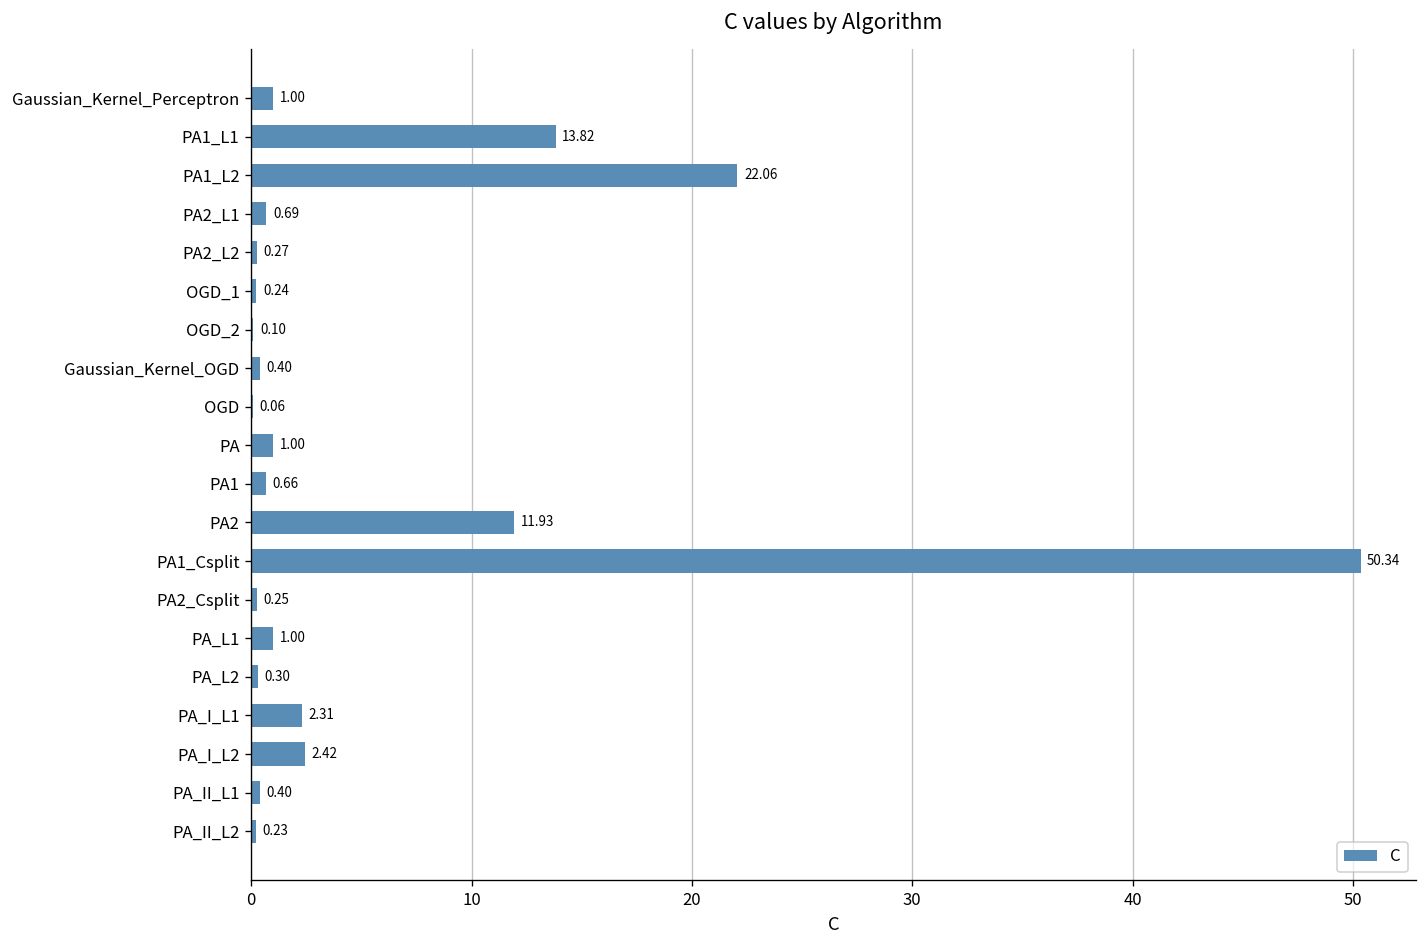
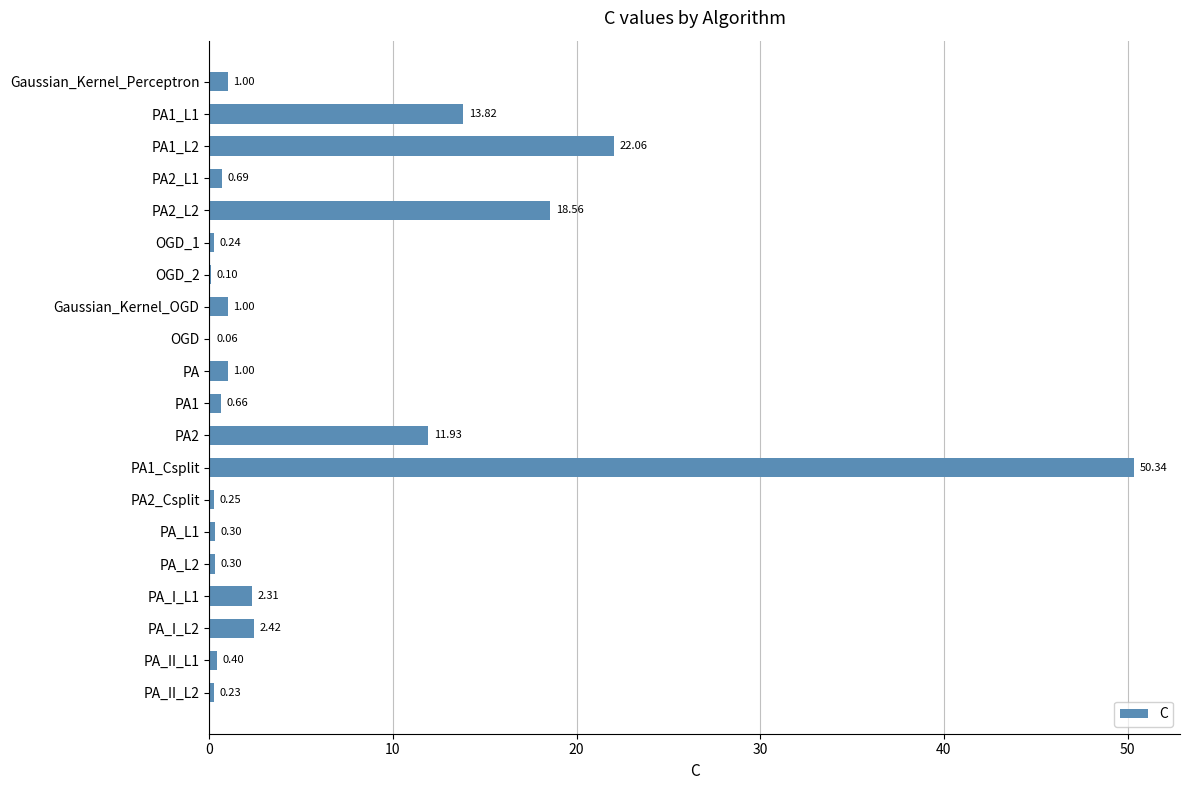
  {
    "Gaussian_Kernel_Perceptron": 1.00,
    "PA1_L1": 13.82,
    "PA1_L2": 22.06,
    "PA2_L1": 0.69,
-   "PA2_L2": 0.27,
+   "PA2_L2": 18.56,
    "OGD_1": 0.24,
    "OGD_2": 0.10,
-   "Gaussian_Kernel_OGD": 0.40,
+   "Gaussian_Kernel_OGD": 1.00,
    "OGD": 0.06,
    "PA": 1.00,
    "PA1": 0.66,
    "PA2": 11.93,
    "PA1_Csplit": 50.34,
    "PA2_Csplit": 0.25,
-   "PA_L1": 1.00,
+   "PA_L1": 0.30,
    "PA_L2": 0.30,
    "PA_I_L1": 2.31,
    "PA_I_L2": 2.42,
    "PA_II_L1": 0.40,
    "PA_II_L2": 0.23
  }
